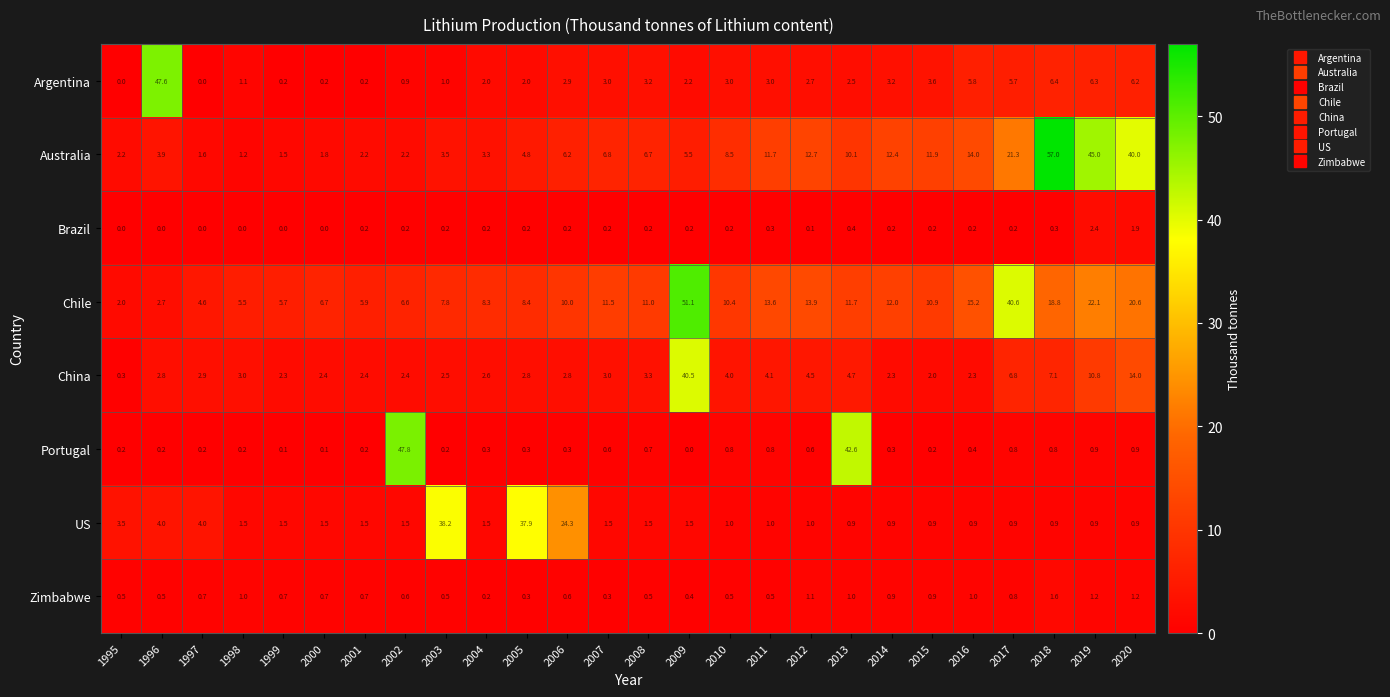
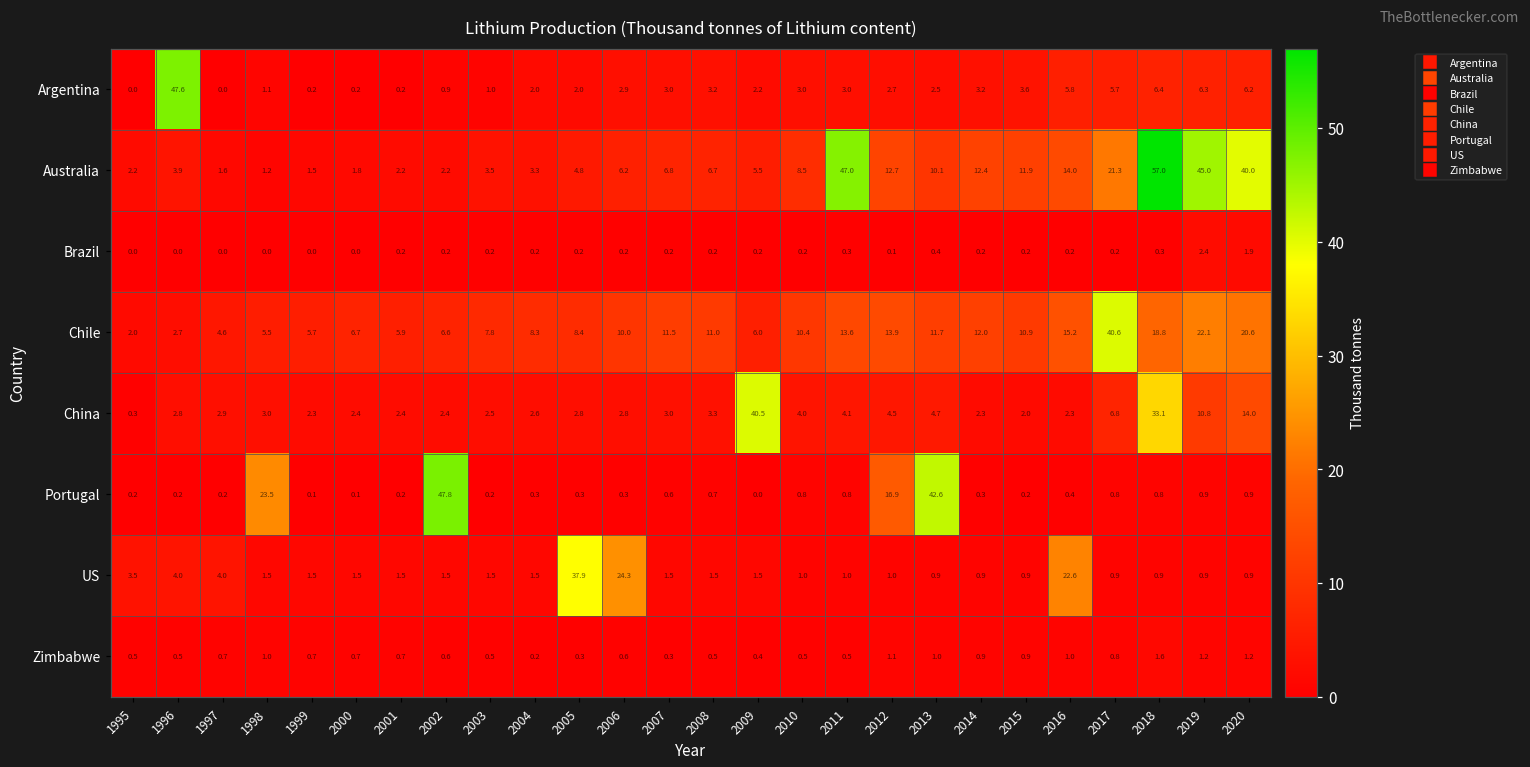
  {
    "Australia": {
      "1995": 2.2,
      "1996": 3.9,
      "1997": 1.6,
      "1998": 1.2,
      "1999": 1.5,
      "2000": 1.8,
      "2001": 2.2,
      "2002": 2.2,
      "2003": 3.5,
      "2004": 3.3,
      "2005": 4.8,
      "2006": 6.2,
      "2007": 6.8,
      "2008": 6.7,
      "2009": 5.5,
      "2010": 8.5,
-     "2011": 11.7,
+     "2011": 47.0,
      "2012": 12.7,
      "2013": 10.1,
      "2014": 12.4,
      "2015": 11.9,
      "2016": 14.0,
      "2017": 21.3,
      "2018": 57.0,
      "2019": 45.0,
      "2020": 40.0
    },
    "Chile": {
      "1995": 2.0,
      "1996": 2.7,
      "1997": 4.6,
      "1998": 5.5,
      "1999": 5.7,
      "2000": 6.7,
      "2001": 5.9,
      "2002": 6.6,
      "2003": 7.8,
      "2004": 8.3,
      "2005": 8.4,
      "2006": 10.0,
      "2007": 11.5,
      "2008": 11.0,
-     "2009": 51.1,
+     "2009": 6.0,
      "2010": 10.4,
      "2011": 13.6,
      "2012": 13.9,
      "2013": 11.7,
      "2014": 12.0,
      "2015": 10.9,
      "2016": 15.2,
      "2017": 40.6,
      "2018": 18.8,
      "2019": 22.1,
      "2020": 20.6
    },
    "China": {
      "1995": 0.3,
      "1996": 2.8,
      "1997": 2.9,
      "1998": 3.0,
      "1999": 2.3,
      "2000": 2.4,
      "2001": 2.4,
      "2002": 2.4,
      "2003": 2.5,
      "2004": 2.6,
      "2005": 2.8,
      "2006": 2.8,
      "2007": 3.0,
      "2008": 3.3,
      "2009": 40.5,
      "2010": 4.0,
      "2011": 4.1,
      "2012": 4.5,
      "2013": 4.7,
      "2014": 2.3,
      "2015": 2.0,
      "2016": 2.3,
      "2017": 6.8,
-     "2018": 7.1,
+     "2018": 33.1,
      "2019": 10.8,
      "2020": 14.0
    },
    "Portugal": {
      "1995": 0.2,
      "1996": 0.2,
      "1997": 0.2,
-     "1998": 0.2,
+     "1998": 23.5,
      "1999": 0.1,
      "2000": 0.1,
      "2001": 0.2,
      "2002": 47.8,
      "2003": 0.2,
      "2004": 0.3,
      "2005": 0.3,
      "2006": 0.3,
      "2007": 0.6,
      "2008": 0.7,
      "2009": 0.0,
      "2010": 0.8,
      "2011": 0.8,
-     "2012": 0.6,
+     "2012": 16.9,
      "2013": 42.6,
      "2014": 0.3,
      "2015": 0.2,
      "2016": 0.4,
      "2017": 0.8,
      "2018": 0.8,
      "2019": 0.9,
      "2020": 0.9
    },
    "US": {
      "1995": 3.5,
      "1996": 4.0,
      "1997": 4.0,
      "1998": 1.5,
      "1999": 1.5,
      "2000": 1.5,
      "2001": 1.5,
      "2002": 1.5,
-     "2003": 38.2,
+     "2003": 1.5,
      "2004": 1.5,
      "2005": 37.9,
      "2006": 24.3,
      "2007": 1.5,
      "2008": 1.5,
      "2009": 1.5,
      "2010": 1.0,
      "2011": 1.0,
      "2012": 1.0,
      "2013": 0.9,
      "2014": 0.9,
      "2015": 0.9,
-     "2016": 0.9,
+     "2016": 22.6,
      "2017": 0.9,
      "2018": 0.9,
      "2019": 0.9,
      "2020": 0.9
    }
  }
